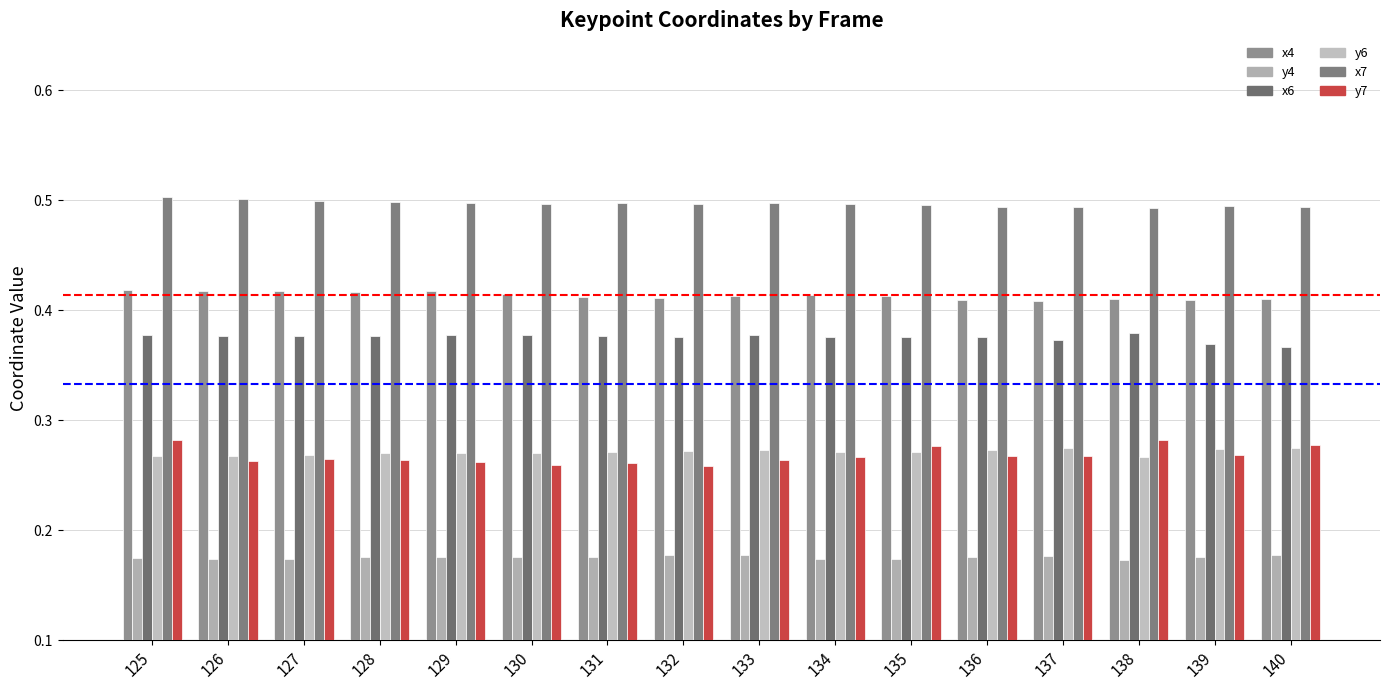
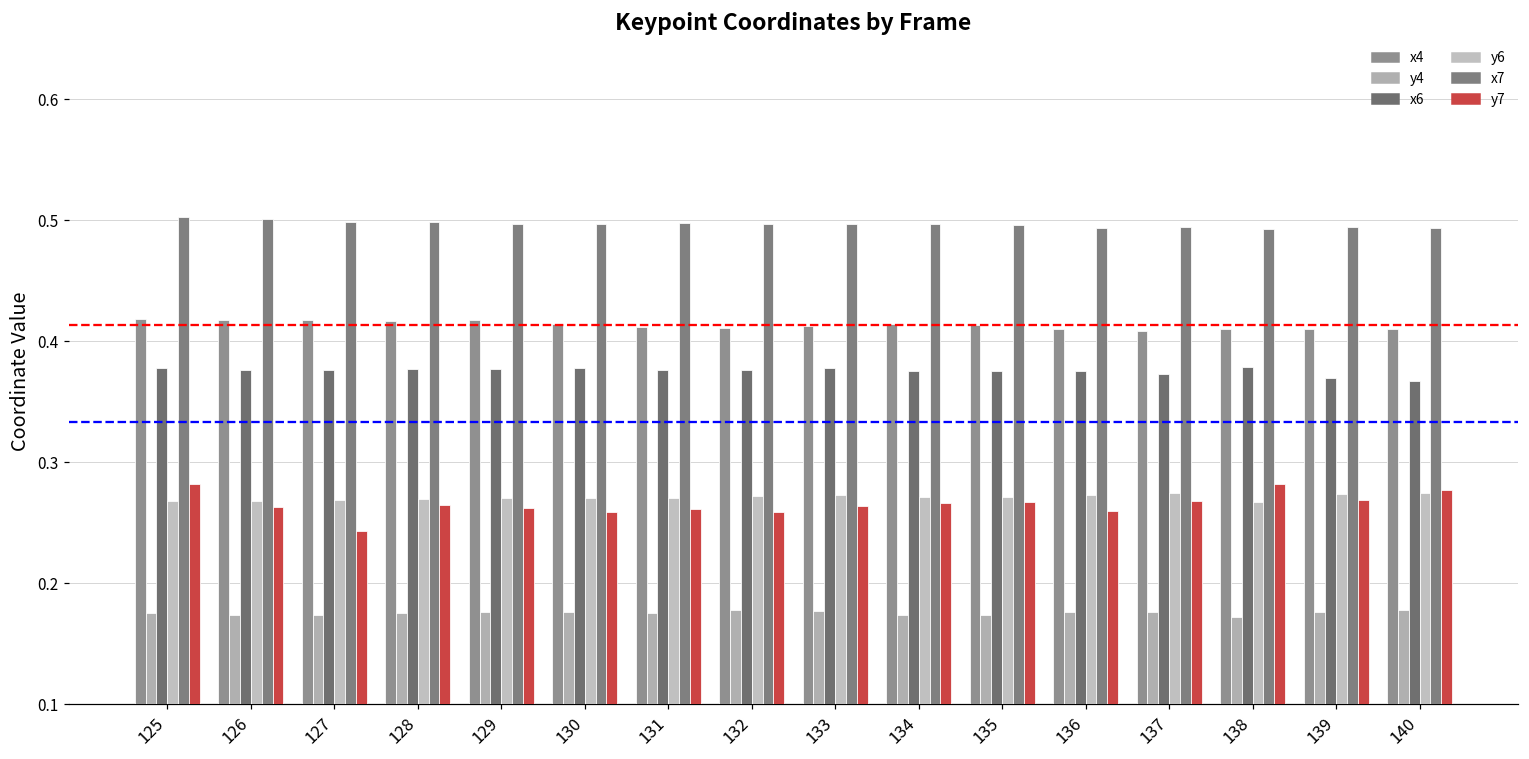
  {
    "y7": {
      "125": 0.282,
      "126": 0.263,
-     "127": 0.264,
+     "127": 0.243,
      "128": 0.264,
      "129": 0.262,
      "130": 0.259,
      "131": 0.261,
      "132": 0.259,
      "133": 0.264,
      "134": 0.267,
-     "135": 0.277,
-     "136": 0.267,
+     "135": 0.267,
+     "136": 0.259,
      "137": 0.268,
      "138": 0.282,
      "139": 0.268,
      "140": 0.277
    }
  }
